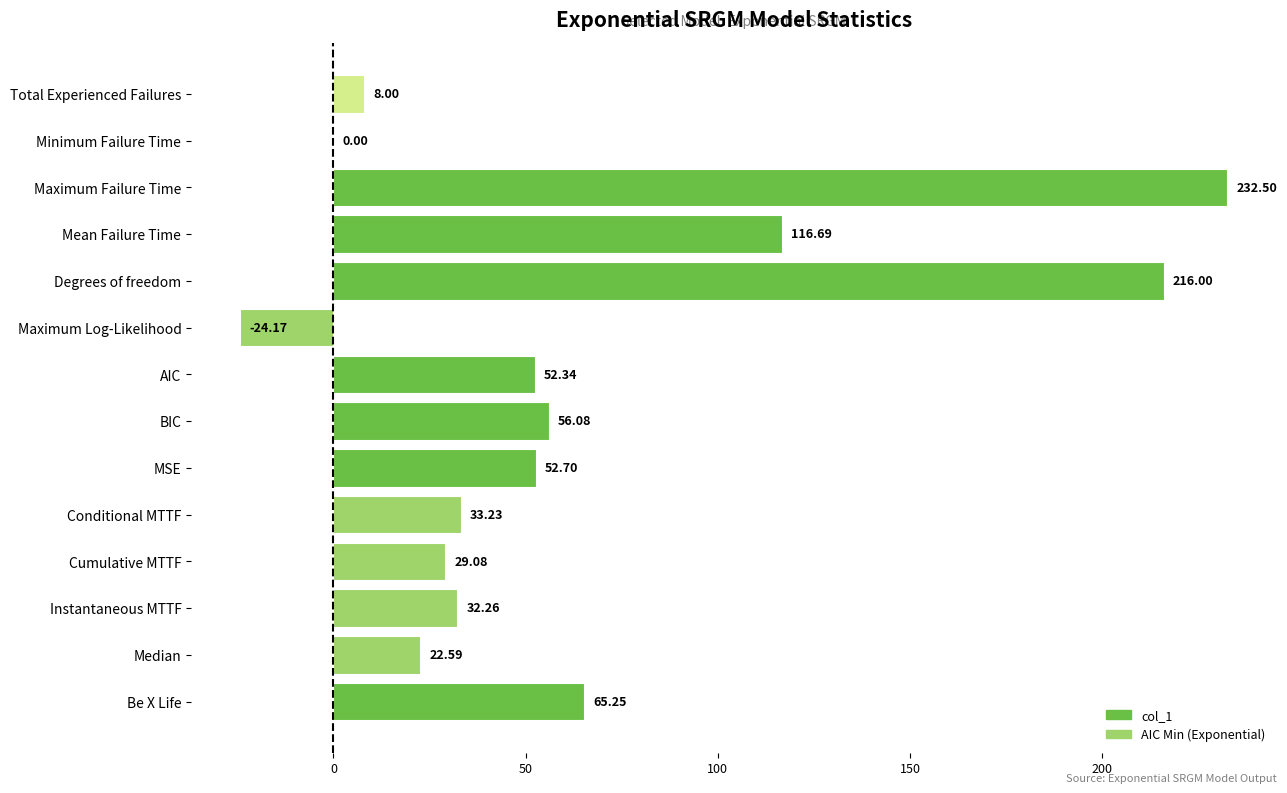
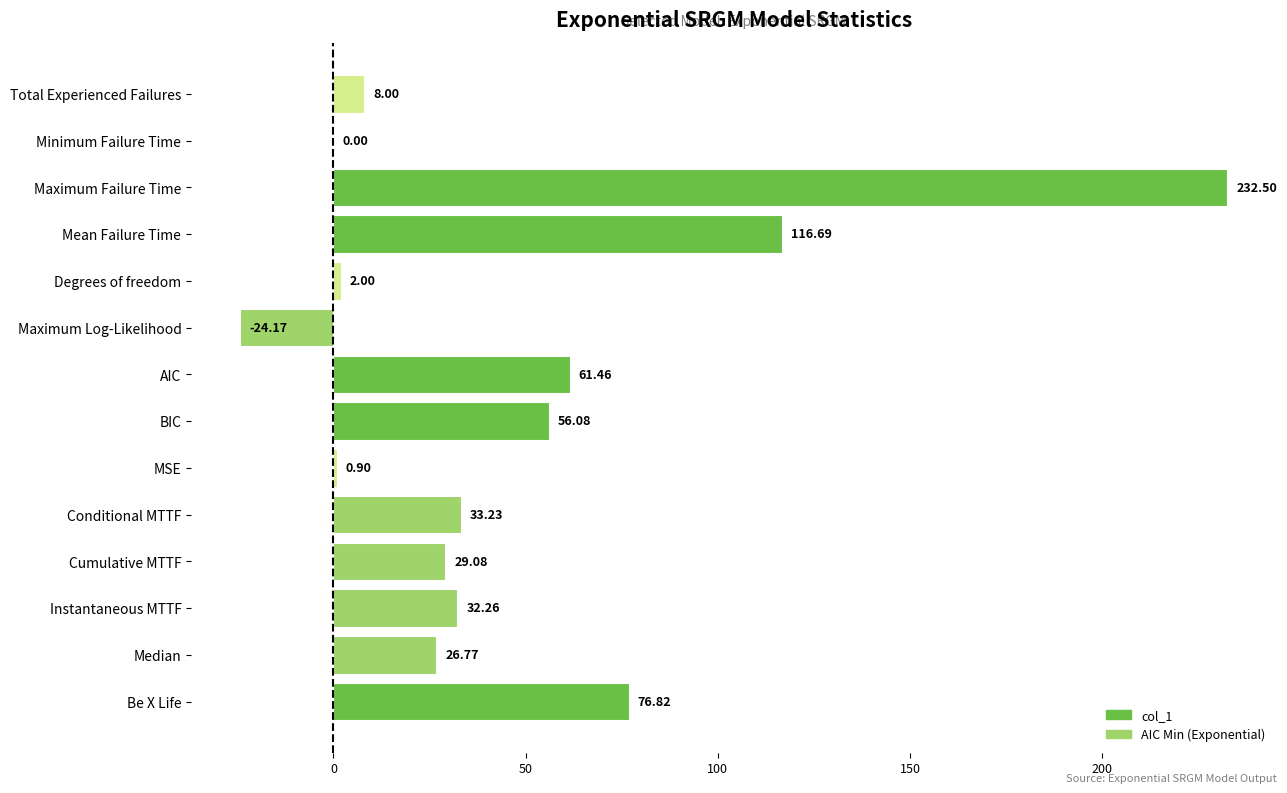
  {
    "Total Experienced Failures": 8.00,
    "Minimum Failure Time": 0.00,
    "Maximum Failure Time": 232.50,
    "Mean Failure Time": 116.69,
-   "Degrees of freedom": 216.00,
+   "Degrees of freedom": 2.00,
    "Maximum Log-Likelihood": -24.17,
-   "AIC": 52.34,
+   "AIC": 61.46,
    "BIC": 56.08,
-   "MSE": 52.70,
+   "MSE": 0.90,
    "Conditional MTTF": 33.23,
    "Cumulative MTTF": 29.08,
    "Instantaneous MTTF": 32.26,
-   "Median": 22.59,
-   "Be X Life": 65.25
+   "Median": 26.77,
+   "Be X Life": 76.82
  }
